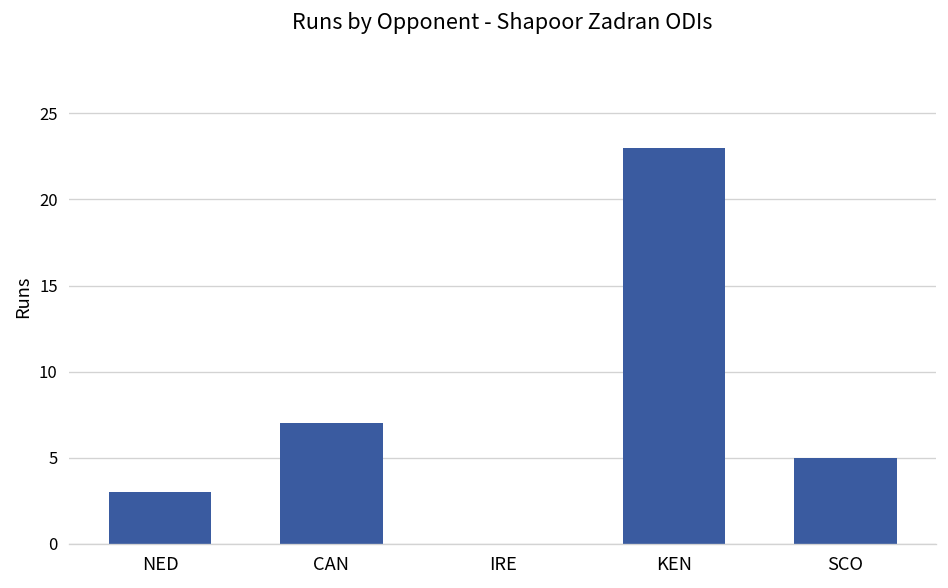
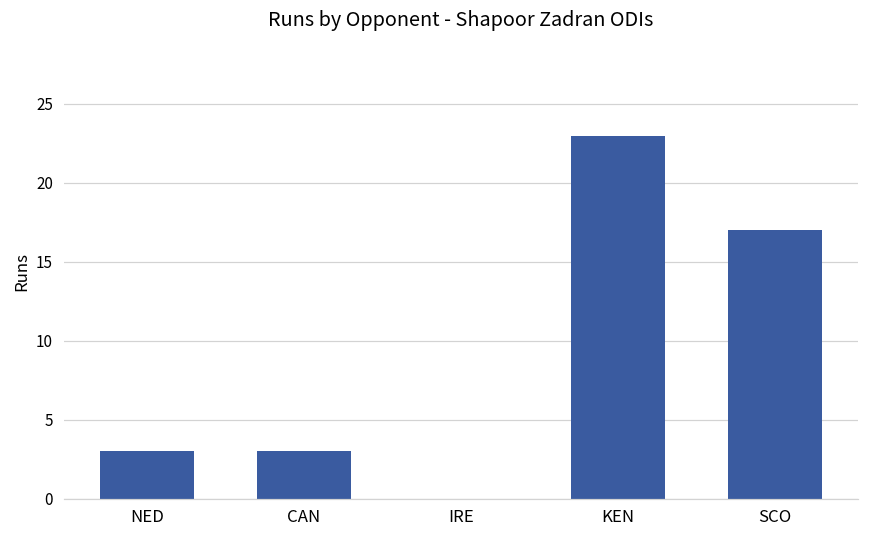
  {
    "NED": 3,
-   "CAN": 7,
+   "CAN": 3,
    "IRE": 0,
    "KEN": 23,
-   "SCO": 5
+   "SCO": 17
  }
